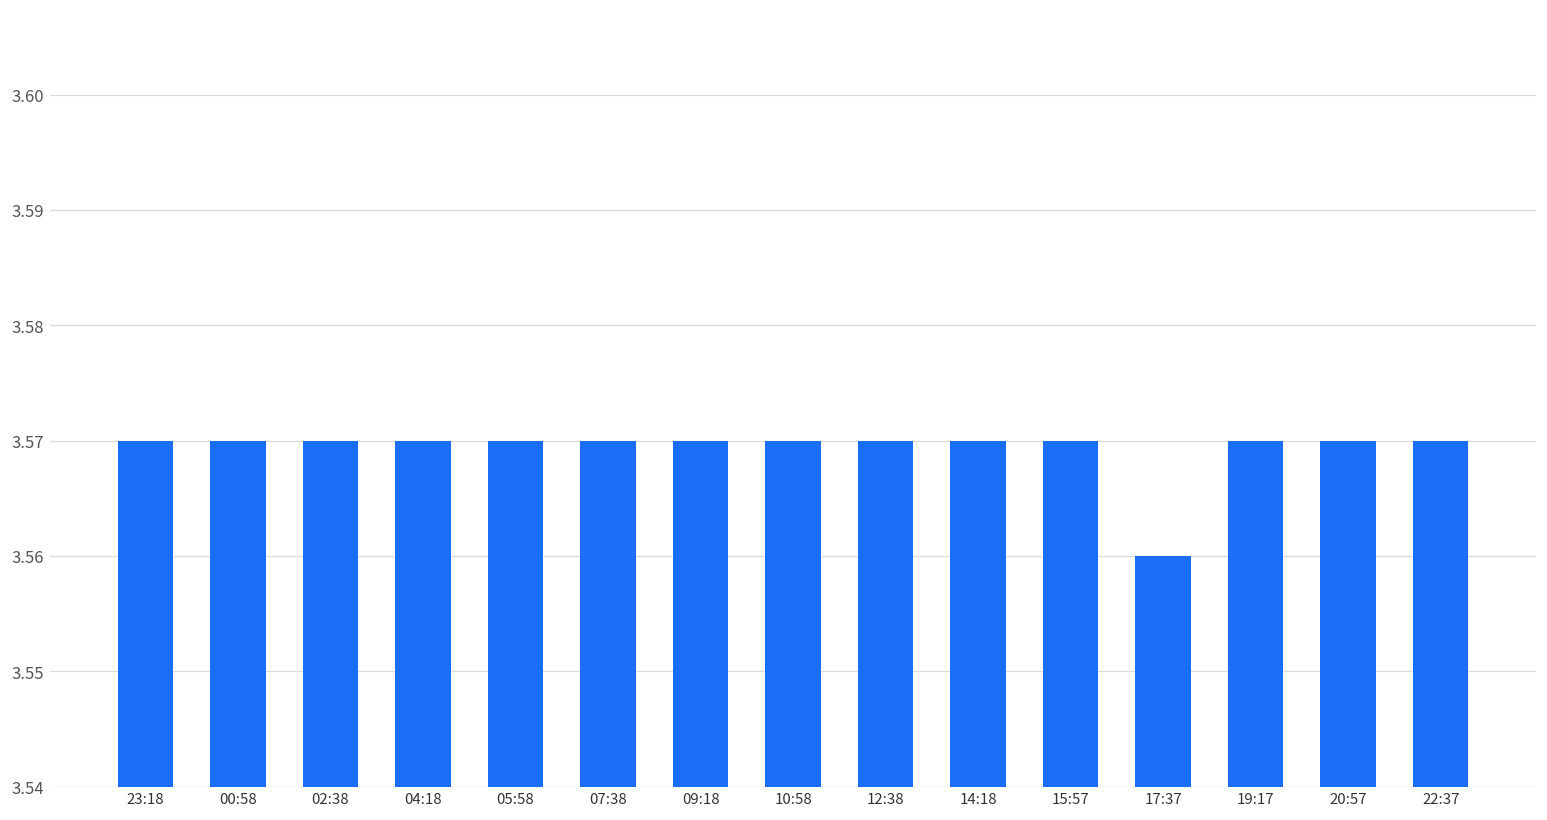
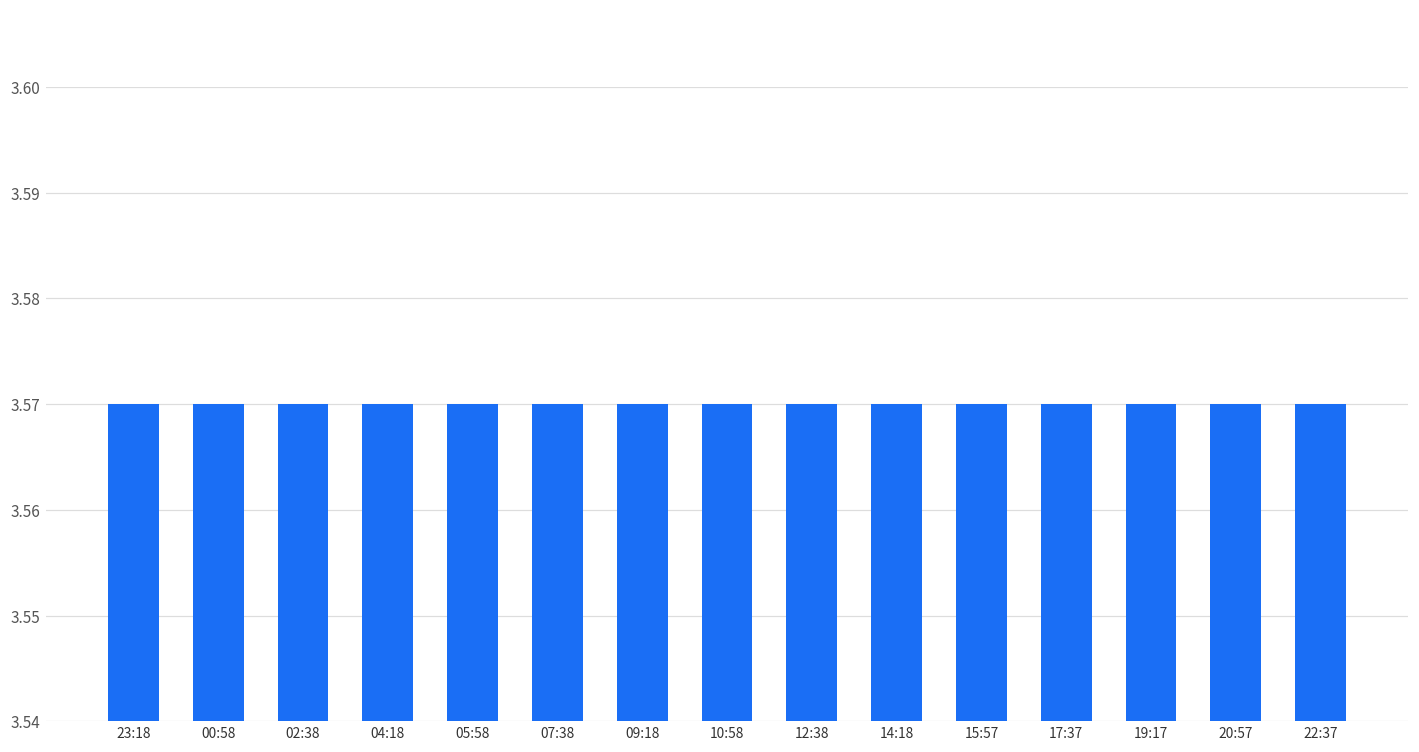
  {
    "23:18": 3.57,
    "00:58": 3.57,
    "02:38": 3.57,
    "04:18": 3.57,
    "05:58": 3.57,
    "07:38": 3.57,
    "09:18": 3.57,
    "10:58": 3.57,
    "12:38": 3.57,
    "14:18": 3.57,
    "15:57": 3.57,
-   "17:37": 3.56,
+   "17:37": 3.57,
    "19:17": 3.57,
    "20:57": 3.57,
    "22:37": 3.57
  }
